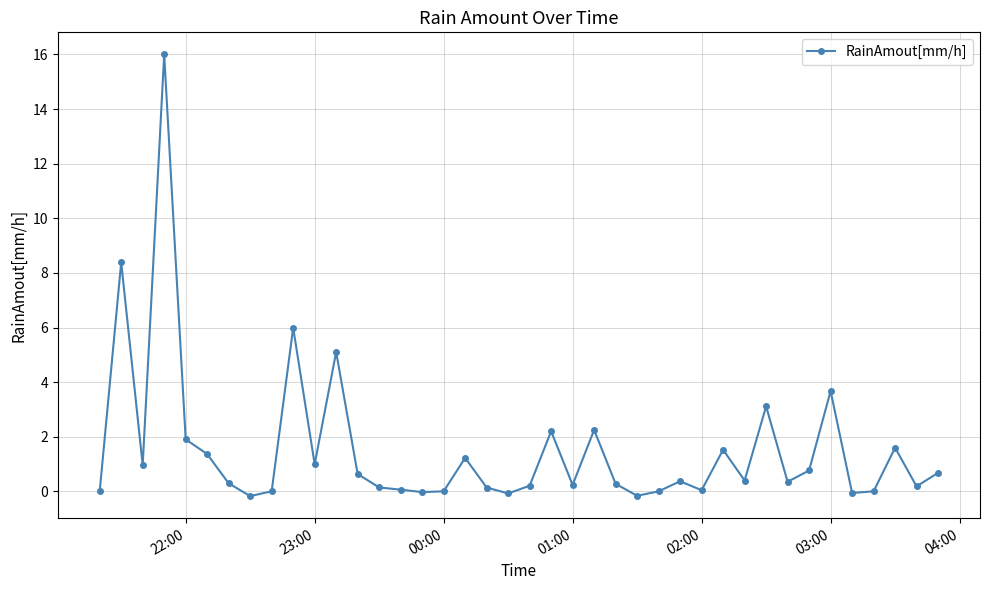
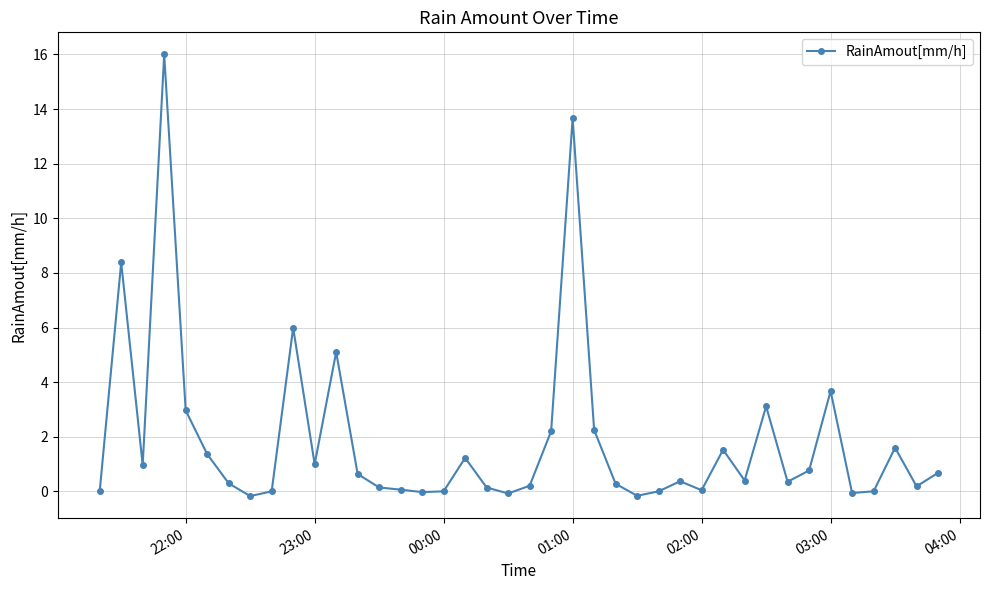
  {
-   "22:00": 1.9,
+   "22:00": 3.0,
    "23:00": 1.0,
    "00:00": 0.0,
-   "01:00": 0.2,
+   "01:00": 13.7,
    "02:00": 0.0,
    "03:00": 3.7
  }
